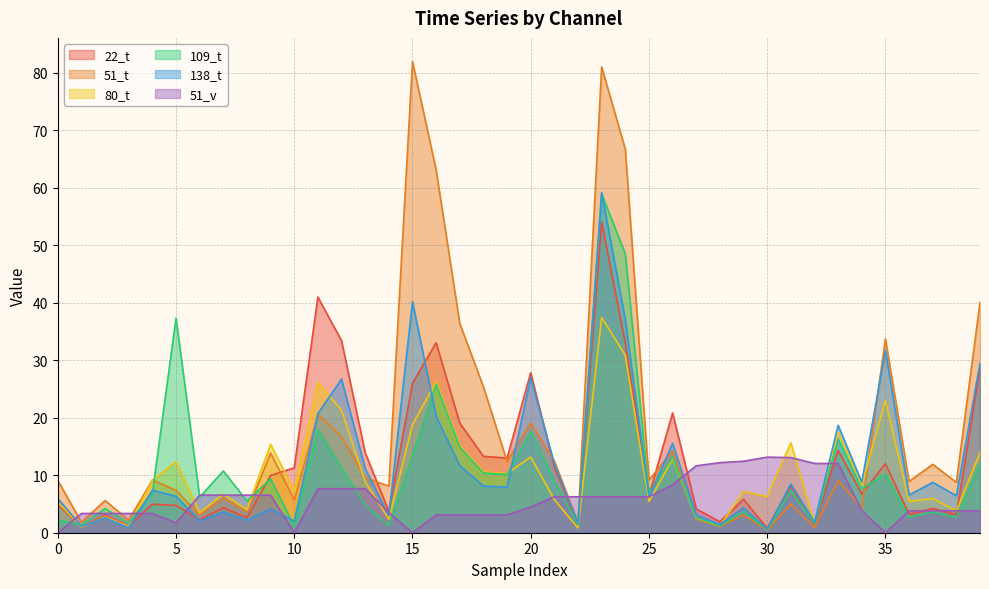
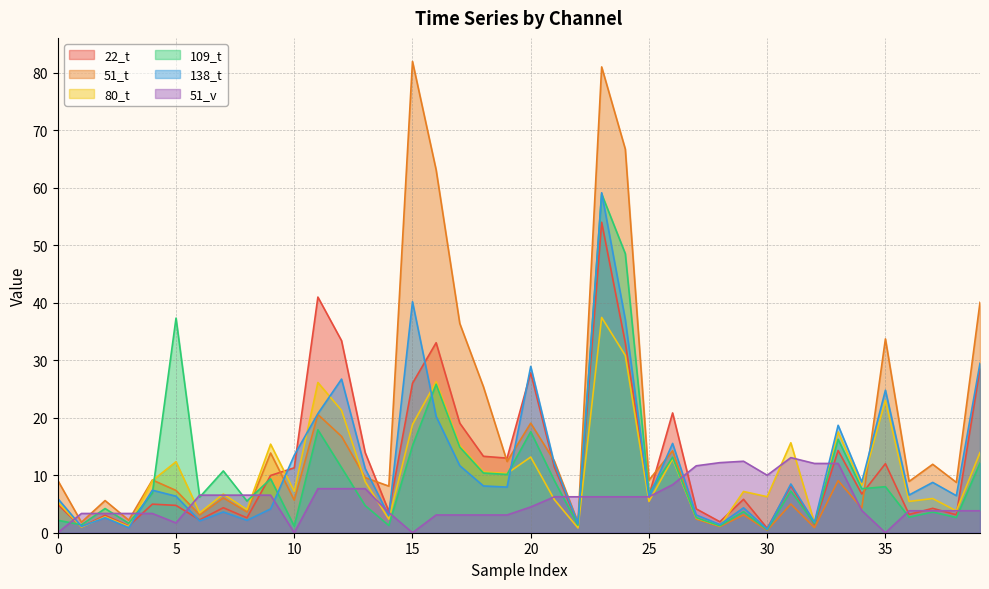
  {
    "109_t": {
      "0": 2,
      "5": 37,
      "10": 1,
-     "15": 13,
+     "15": 15,
      "20": 18,
-     "35": 10
+     "35": 8
    },
    "138_t": {
      "0": 6,
      "5": 6,
-     "10": 2,
+     "10": 13,
      "15": 40,
-     "20": 27,
-     "35": 32
+     "20": 29,
+     "35": 25
    },
    "51_v": {
      "0": 0,
      "5": 2,
      "10": 0,
      "15": 0,
      "20": 4,
-     "30": 13,
+     "30": 10,
      "35": 0
    }
  }
